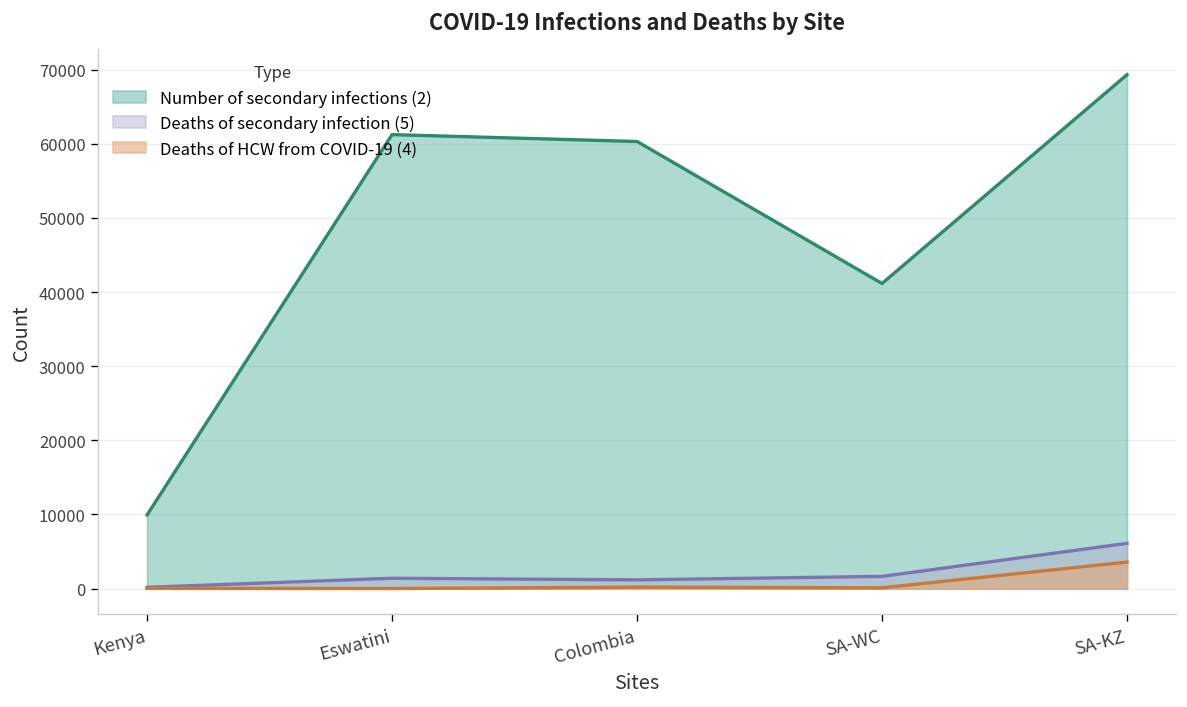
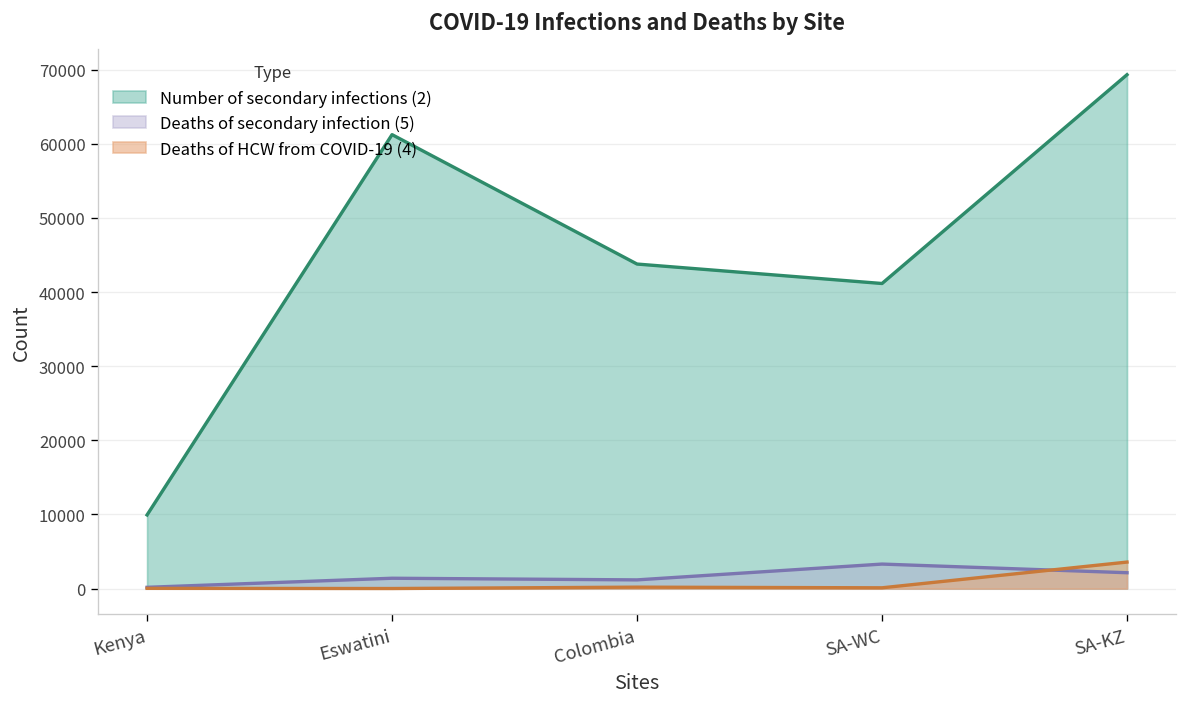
  {
    "Number of secondary infections (2)": {
      "Kenya": 10000,
      "Eswatini": 61000,
-     "Colombia": 60000,
+     "Colombia": 44000,
      "SA-WC": 41000,
      "SA-KZ": 69000
    },
    "Deaths of secondary infection (5)": {
      "Eswatini": 1000,
      "Colombia": 1000,
-     "SA-WC": 2000,
-     "SA-KZ": 6000
+     "SA-WC": 3000,
+     "SA-KZ": 2000
    },
    "Deaths of HCW from COVID-19 (4)": {
      "Eswatini": 0,
      "Colombia": 0,
      "SA-WC": 0,
      "SA-KZ": 4000
    }
  }
